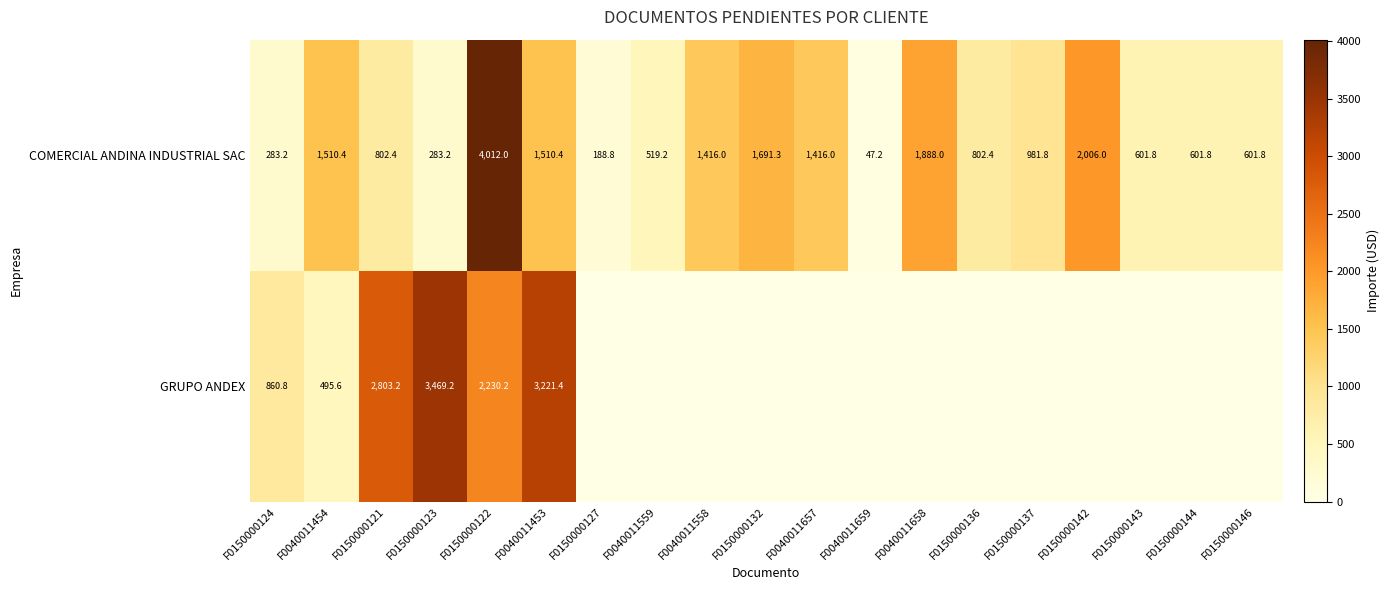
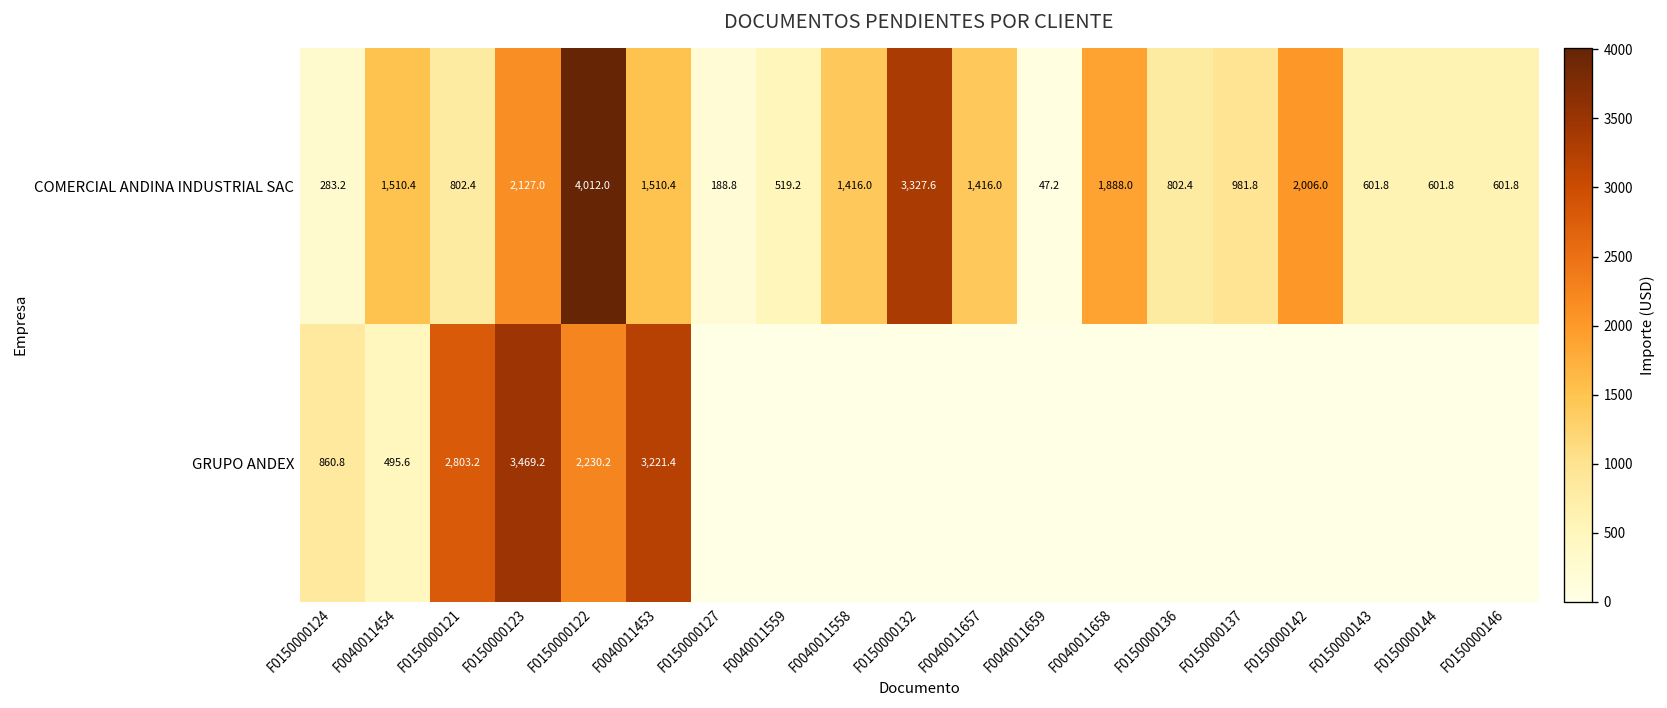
  {
    "COMERCIAL ANDINA INDUSTRIAL SAC": {
      "F0150000124": "283.2",
      "F0040011454": "1,510.4",
      "F0150000121": "802.4",
-     "F0150000123": "283.2",
+     "F0150000123": "2,127.0",
      "F0150000122": "4,012.0",
      "F0040011453": "1,510.4",
      "F0150000127": "188.8",
      "F0040011559": "519.2",
      "F0040011558": "1,416.0",
-     "F0150000132": "1,691.3",
+     "F0150000132": "3,327.6",
      "F0040011657": "1,416.0",
      "F0040011659": "47.2",
      "F0040011658": "1,888.0",
      "F0150000136": "802.4",
      "F0150000137": "981.8",
      "F0150000142": "2,006.0",
      "F0150000143": "601.8",
      "F0150000144": "601.8",
      "F0150000146": "601.8"
    },
    "GRUPO ANDEX": {
      "F0150000124": "860.8",
      "F0040011454": "495.6",
      "F0150000121": "2,803.2",
      "F0150000123": "3,469.2",
      "F0150000122": "2,230.2",
      "F0040011453": "3,221.4"
    }
  }
